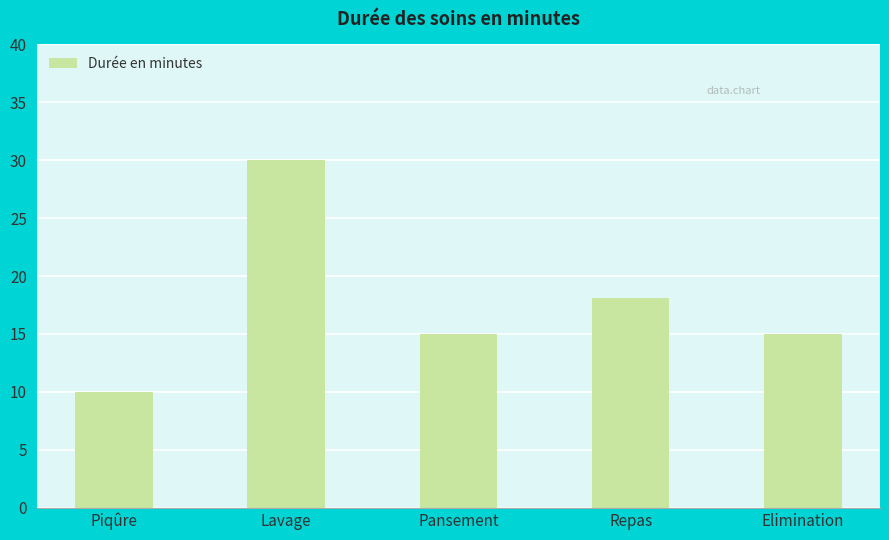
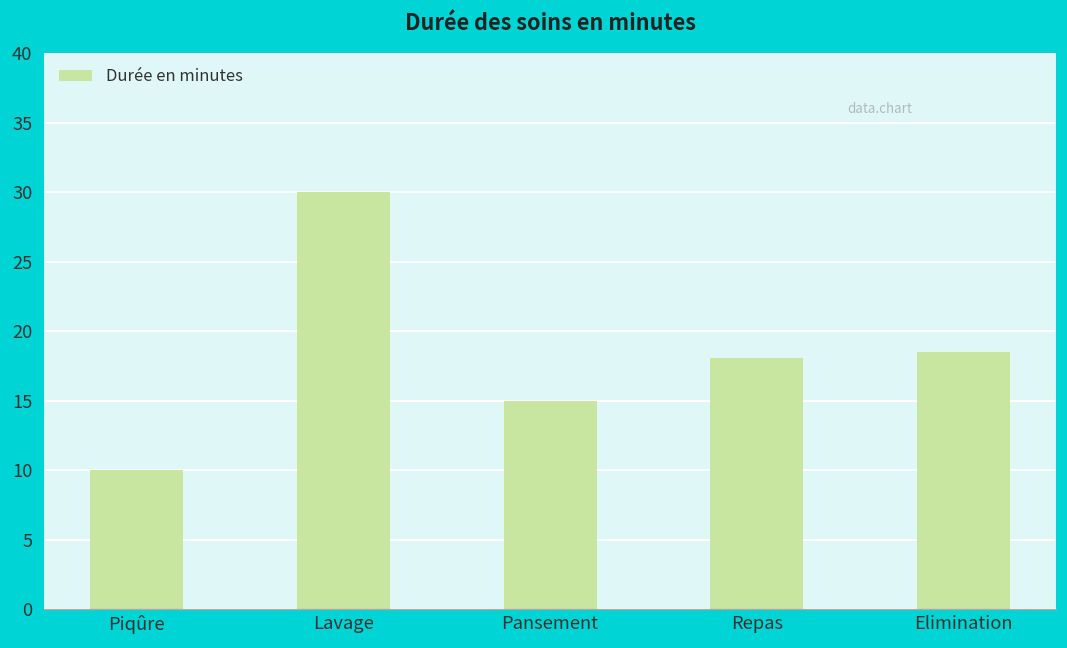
  {
    "Piqûre": 10.0,
    "Lavage": 30.0,
    "Pansement": 15.0,
    "Repas": 18.1,
-   "Elimination": 15.0
+   "Elimination": 18.5
  }
